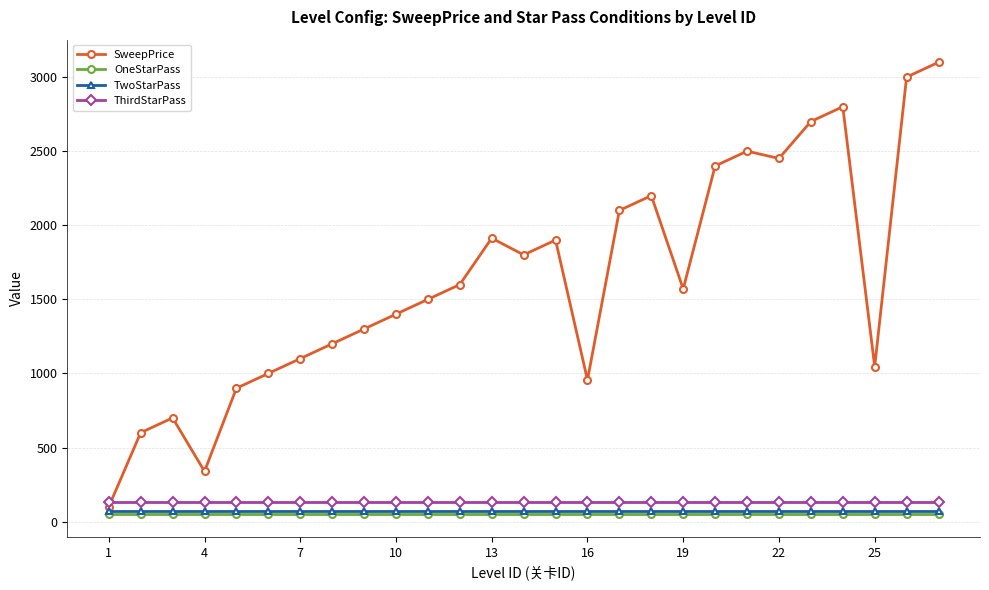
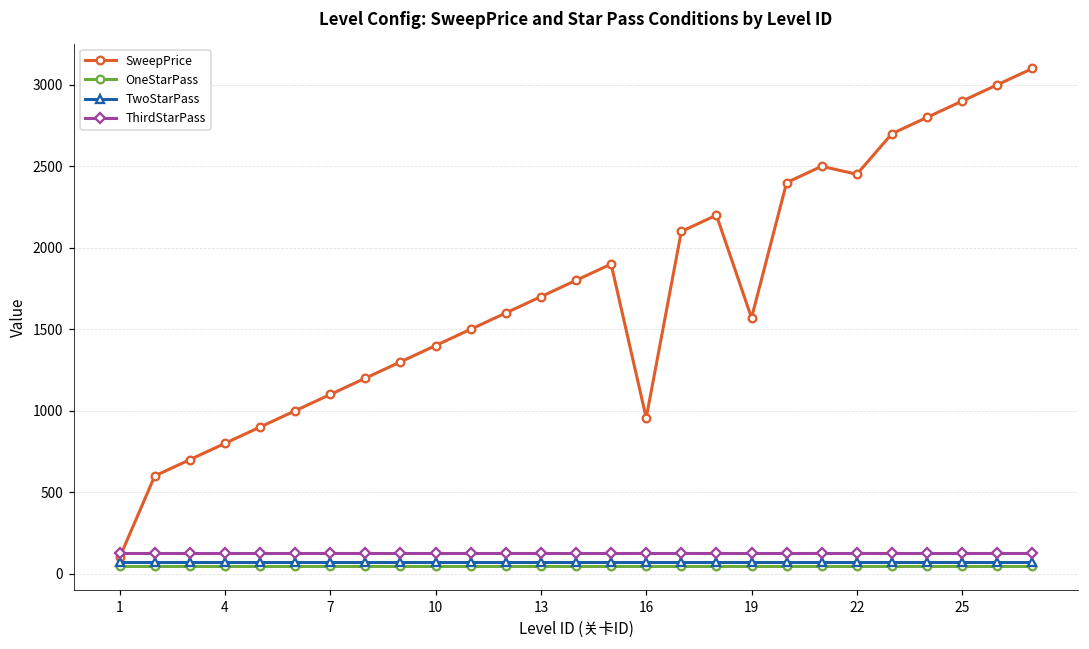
  {
    "SweepPrice": {
      "1": 100,
-     "4": 340,
+     "4": 800,
      "7": 1100,
      "10": 1400,
-     "13": 1910,
+     "13": 1700,
      "16": 960,
      "19": 1570,
      "22": 2450,
-     "25": 1050
+     "25": 2900
    },
    "OneStarPass": {
      "1": 50,
      "4": 50,
      "7": 50,
      "10": 50,
      "13": 50,
      "16": 50,
      "19": 50,
      "22": 50,
      "25": 50
    },
    "TwoStarPass": {
      "1": 70,
      "4": 70,
      "7": 70,
      "10": 70,
      "13": 70,
      "16": 70,
      "19": 70,
      "22": 70,
      "25": 70
    },
    "ThirdStarPass": {
      "1": 130,
      "4": 130,
      "7": 130,
      "10": 130,
      "13": 130,
      "16": 130,
      "19": 130,
      "22": 130,
      "25": 130
    }
  }
